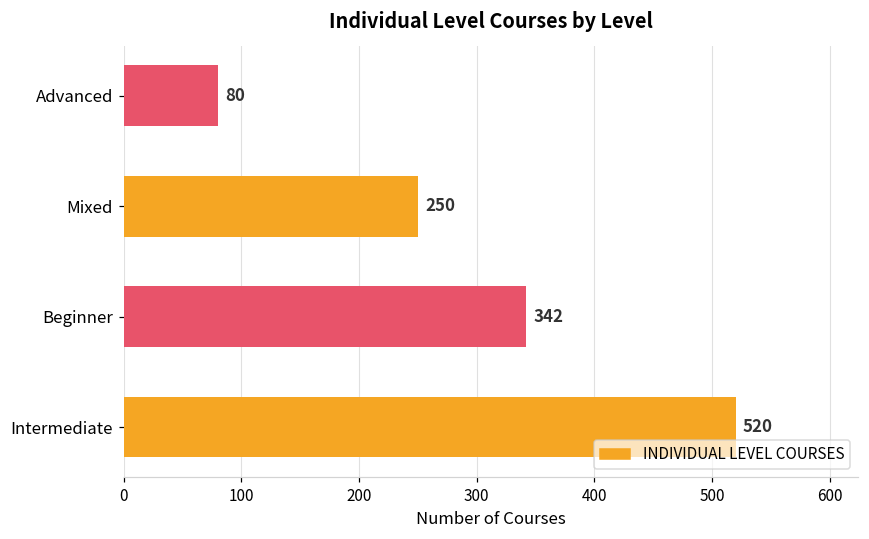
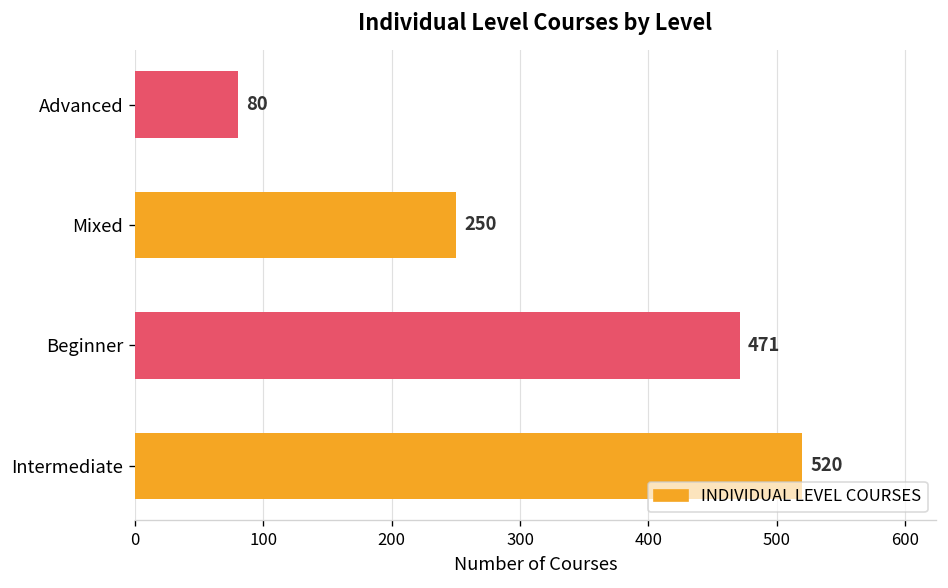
  {
    "Advanced": 80,
    "Mixed": 250,
-   "Beginner": 342,
+   "Beginner": 471,
    "Intermediate": 520
  }
